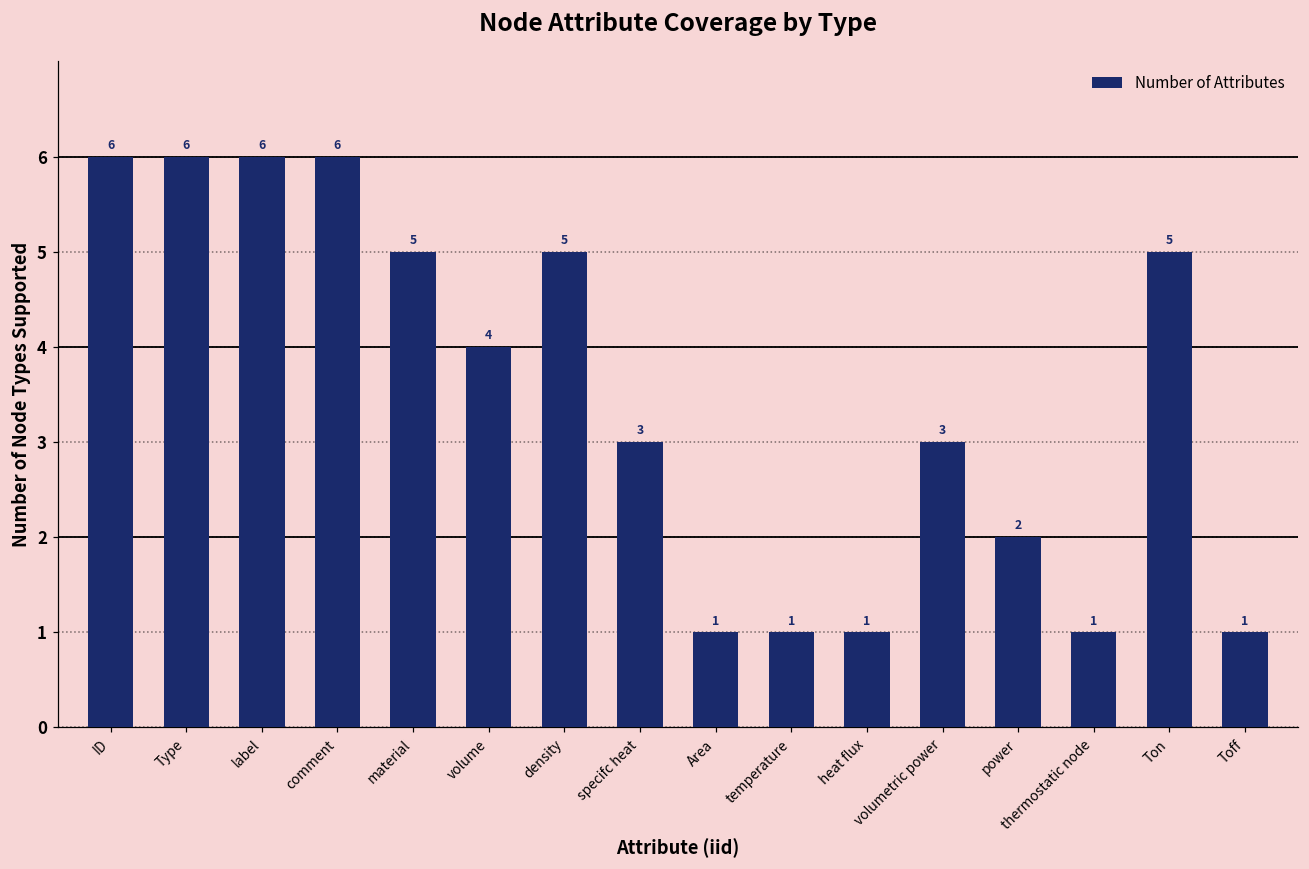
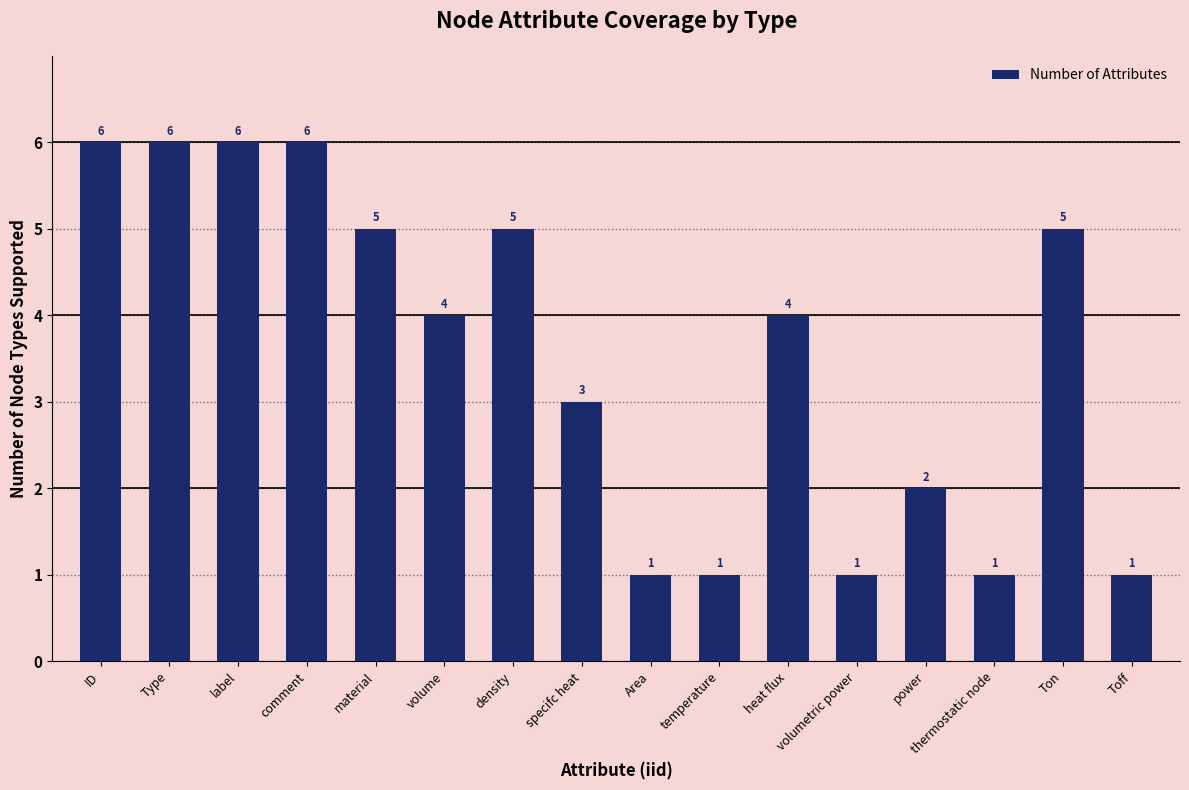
  {
    "ID": 6,
    "Type": 6,
    "label": 6,
    "comment": 6,
    "material": 5,
    "volume": 4,
    "density": 5,
    "specifc heat": 3,
    "Area": 1,
    "temperature": 1,
-   "heat flux": 1,
-   "volumetric power": 3,
+   "heat flux": 4,
+   "volumetric power": 1,
    "power": 2,
    "thermostatic node": 1,
    "Ton": 5,
    "Toff": 1
  }
